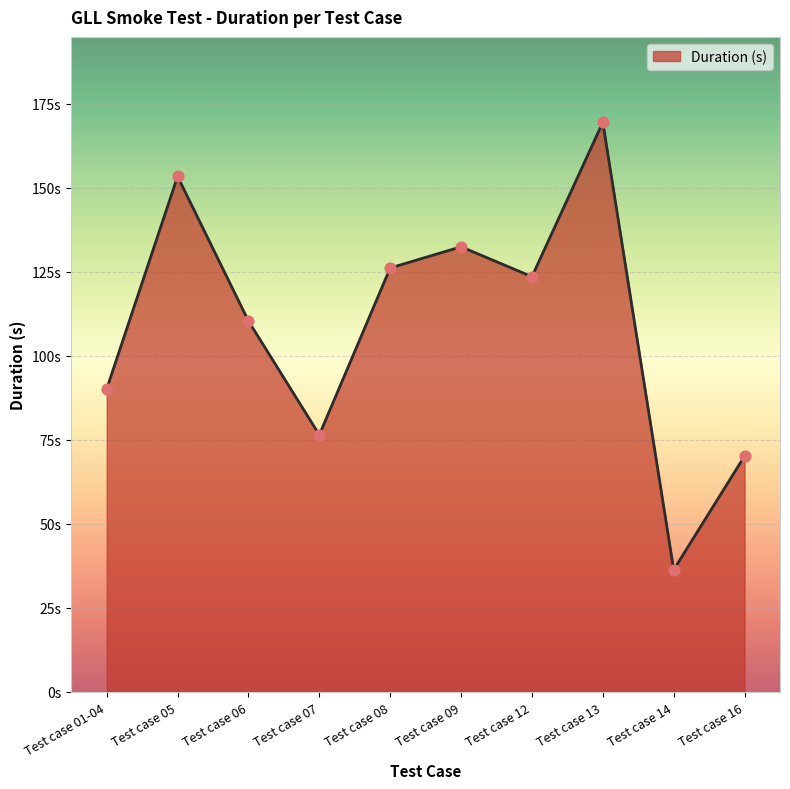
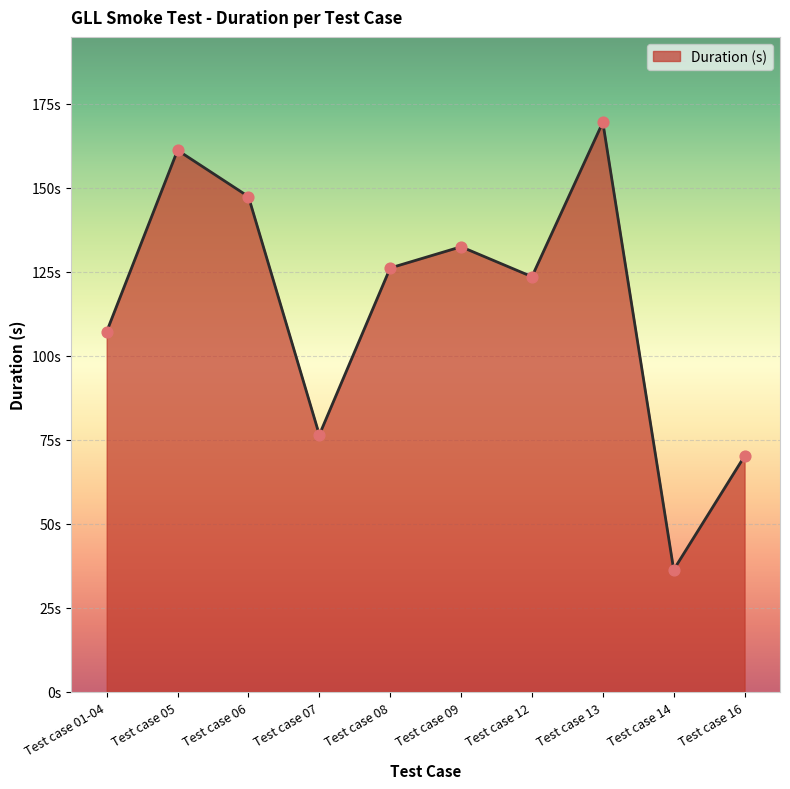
  {
-   "Test case 01-04": "90s",
-   "Test case 05": "153s",
-   "Test case 06": "110s",
+   "Test case 01-04": "107s",
+   "Test case 05": "161s",
+   "Test case 06": "147s",
    "Test case 07": "76s",
    "Test case 08": "126s",
    "Test case 09": "132s",
    "Test case 12": "124s",
    "Test case 13": "169s",
    "Test case 14": "36s",
    "Test case 16": "70s"
  }
